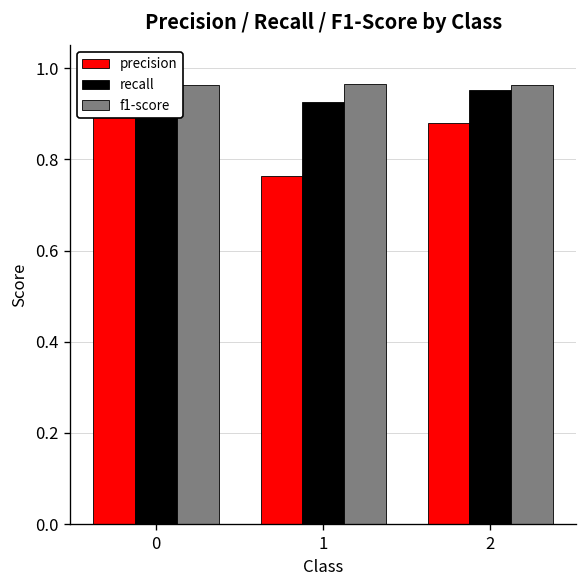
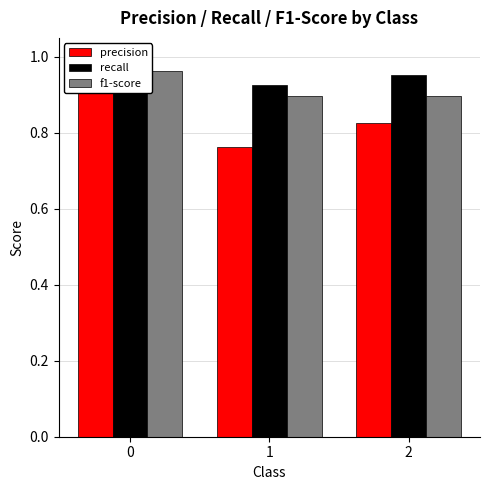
  {
    "precision": {
      "1": 0.76,
-     "2": 0.88
+     "2": 0.83
    },
    "recall": {
      "1": 0.93,
      "2": 0.95
    },
    "f1-score": {
      "0": 0.96,
-     "1": 0.97,
-     "2": 0.96
+     "1": 0.90,
+     "2": 0.90
    }
  }
